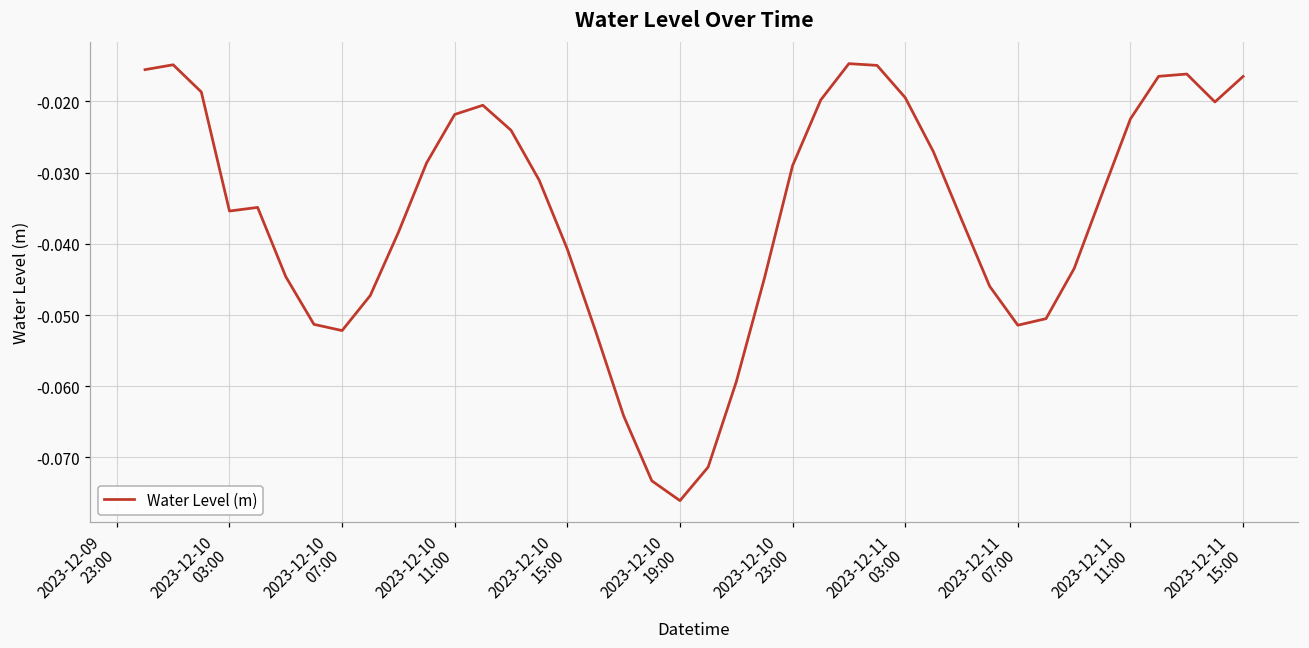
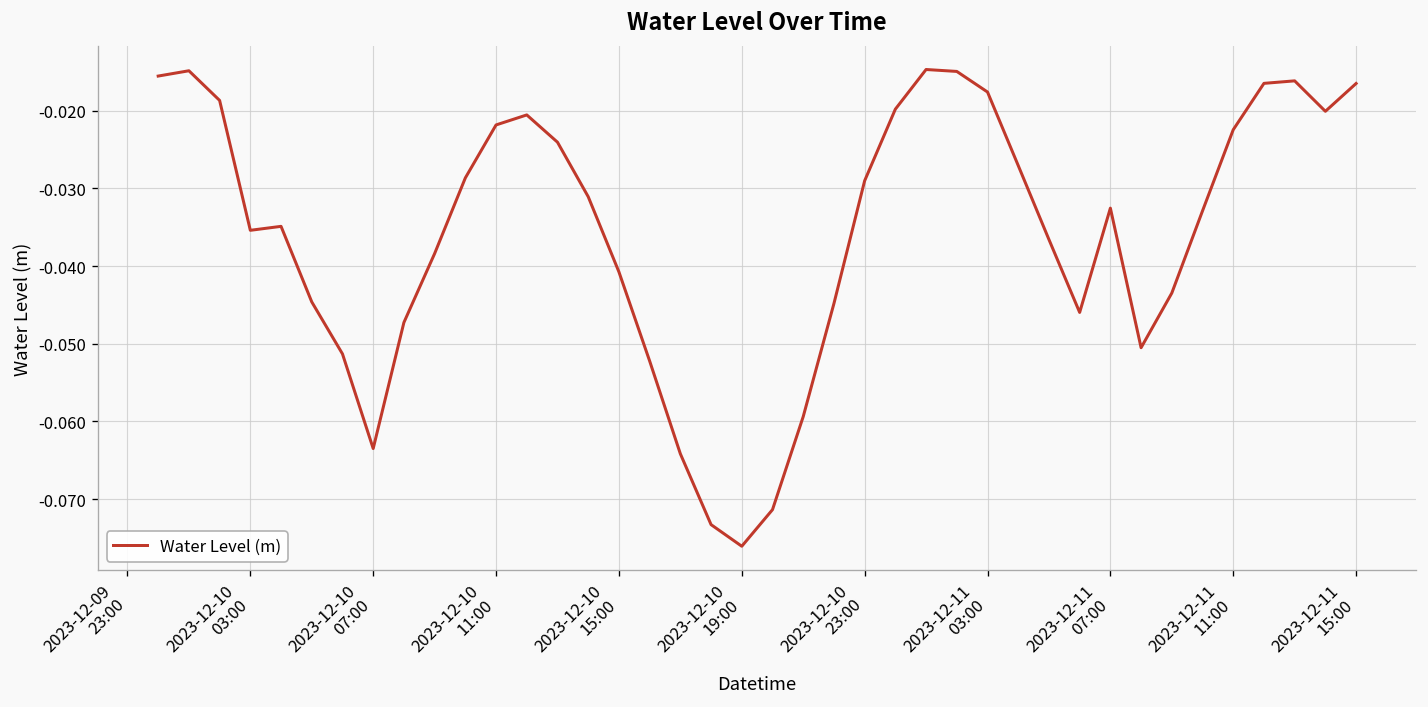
  {
    "2023-12-10 03:00": -0.035,
-   "2023-12-10 07:00": -0.052,
+   "2023-12-10 07:00": -0.063,
    "2023-12-10 11:00": -0.022,
    "2023-12-10 15:00": -0.041,
    "2023-12-10 19:00": -0.076,
    "2023-12-10 23:00": -0.029,
-   "2023-12-11 03:00": -0.019,
-   "2023-12-11 07:00": -0.051,
+   "2023-12-11 03:00": -0.018,
+   "2023-12-11 07:00": -0.033,
    "2023-12-11 11:00": -0.022,
    "2023-12-11 15:00": -0.016
  }
